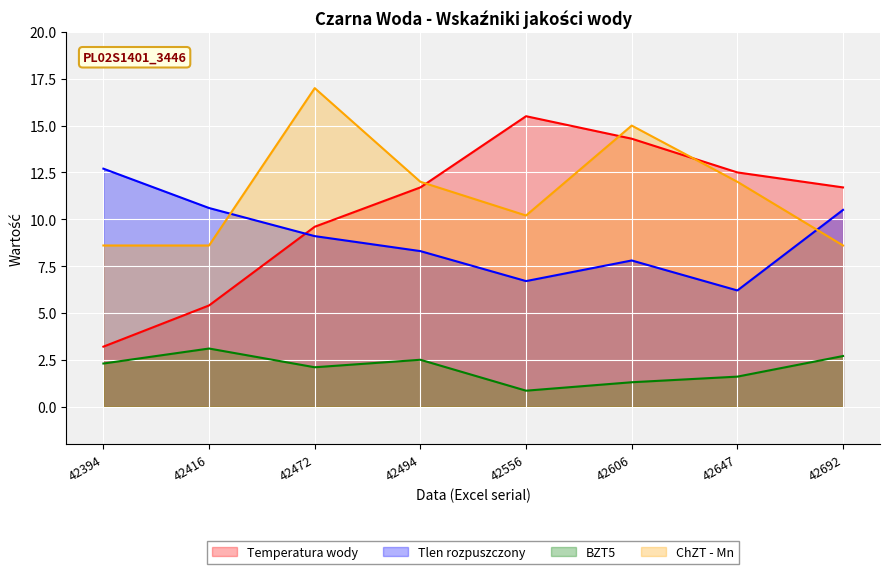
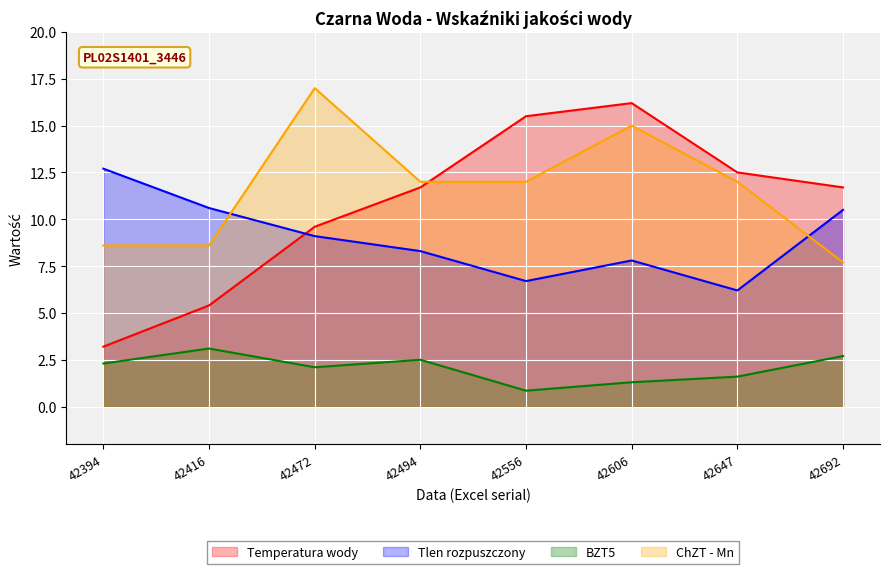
  {
    "Temperatura wody": {
      "42394": 3.2,
      "42416": 5.4,
      "42472": 9.6,
      "42494": 11.7,
      "42556": 15.5,
-     "42606": 14.3,
+     "42606": 16.2,
      "42647": 12.5,
      "42692": 11.7
    },
    "Tlen rozpuszczony": {
      "42394": 12.7,
      "42416": 10.6,
      "42472": 9.1,
      "42494": 8.3,
      "42556": 6.7,
      "42606": 7.8,
      "42647": 6.2,
      "42692": 10.5
    },
    "BZT5": {
      "42394": 2.3,
      "42416": 3.1,
      "42472": 2.1,
      "42494": 2.5,
      "42556": 0.9,
      "42606": 1.3,
      "42647": 1.6,
      "42692": 2.7
    },
    "ChZT - Mn": {
      "42394": 8.6,
      "42416": 8.6,
      "42472": 17.0,
      "42494": 12.0,
-     "42556": 10.2,
+     "42556": 12.0,
      "42606": 15.0,
      "42647": 12.0,
-     "42692": 8.6
+     "42692": 7.7
    }
  }
